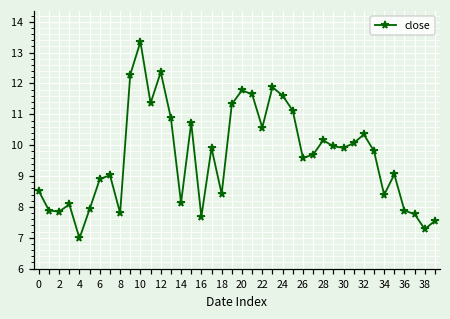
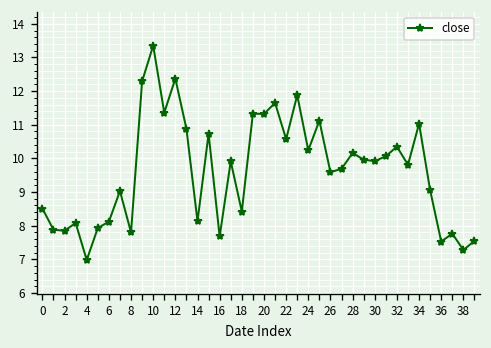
  {
    "0": 8.5,
    "2": 7.9,
    "4": 7.0,
-   "6": 8.9,
+   "6": 8.1,
    "8": 7.8,
    "10": 13.4,
    "12": 12.4,
    "14": 8.1,
    "16": 7.7,
    "18": 8.4,
-   "20": 11.8,
+   "20": 11.3,
    "22": 10.6,
-   "24": 11.6,
+   "24": 10.2,
    "26": 9.6,
    "28": 10.2,
    "30": 9.9,
    "32": 10.3,
-   "34": 8.4,
-   "36": 7.9,
+   "34": 11.0,
+   "36": 7.5,
    "38": 7.3
  }
